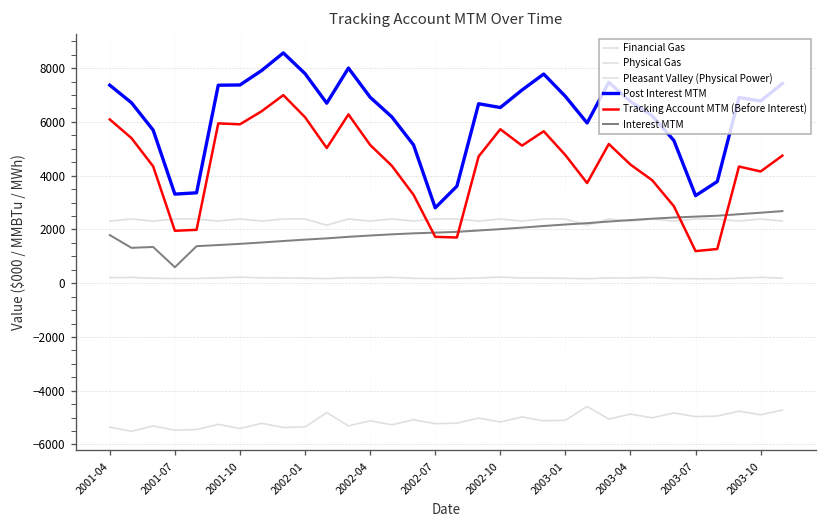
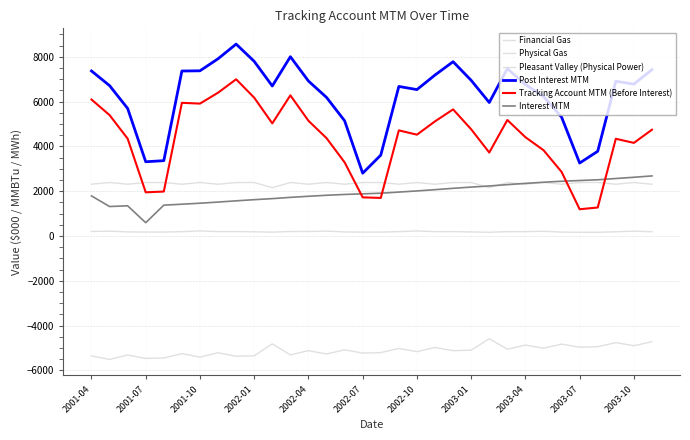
  {
    "Post Interest MTM": {
      "2001-04": 7400,
      "2001-07": 3300,
      "2001-10": 7400,
      "2002-01": 7800,
      "2002-04": 6900,
      "2002-07": 2800,
      "2002-10": 6500,
      "2003-01": 6900,
      "2003-07": 3300
    },
    "Tracking Account MTM (Before Interest)": {
      "2001-04": 6100,
      "2001-07": 2000,
      "2001-10": 5900,
      "2002-01": 6200,
      "2002-04": 5100,
      "2002-07": 1700,
-     "2002-10": 5700,
+     "2002-10": 4500,
      "2003-01": 4800,
      "2003-04": 4400,
      "2003-07": 1200,
      "2003-10": 4200
    },
    "Interest MTM": {
      "2001-04": 1800,
      "2001-07": 600,
      "2001-10": 1500,
      "2002-01": 1600,
      "2002-04": 1800,
      "2002-07": 1900,
      "2002-10": 2000,
      "2003-01": 2200,
      "2003-10": 2600
    }
  }
